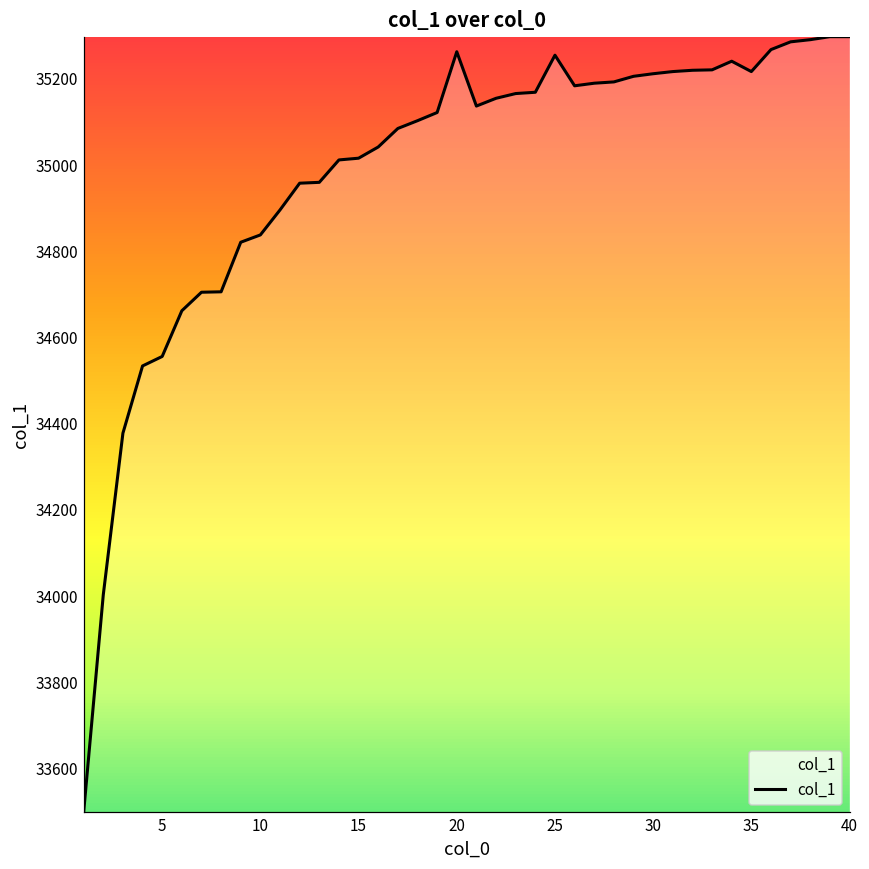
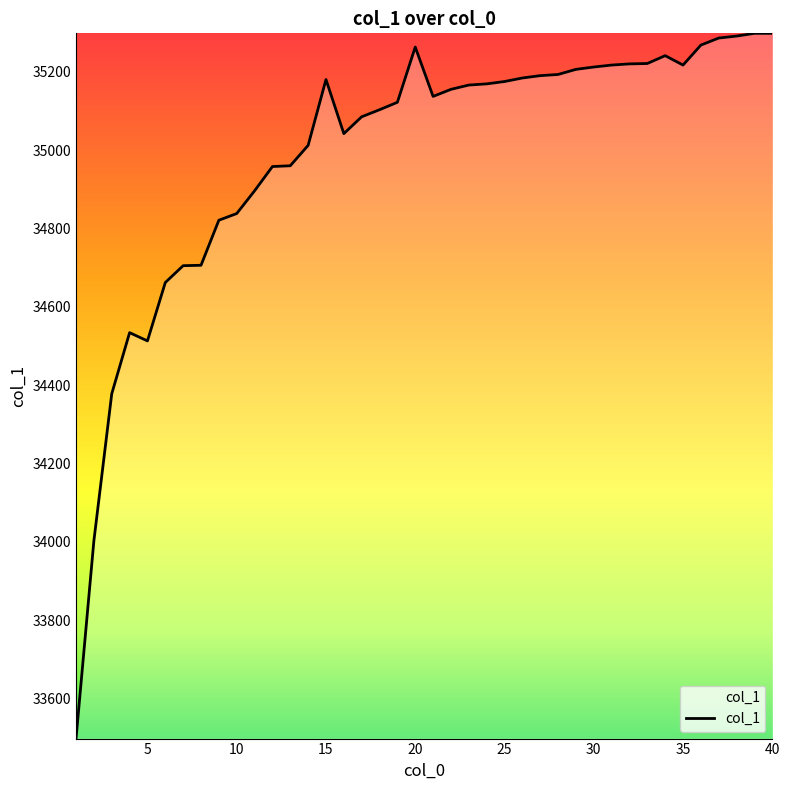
  {
-   "5": 34560,
+   "5": 34510,
    "10": 34840,
-   "15": 35020,
+   "15": 35180,
    "20": 35260,
-   "25": 35260,
+   "25": 35180,
    "30": 35210,
    "35": 35220,
    "40": 35300
  }
